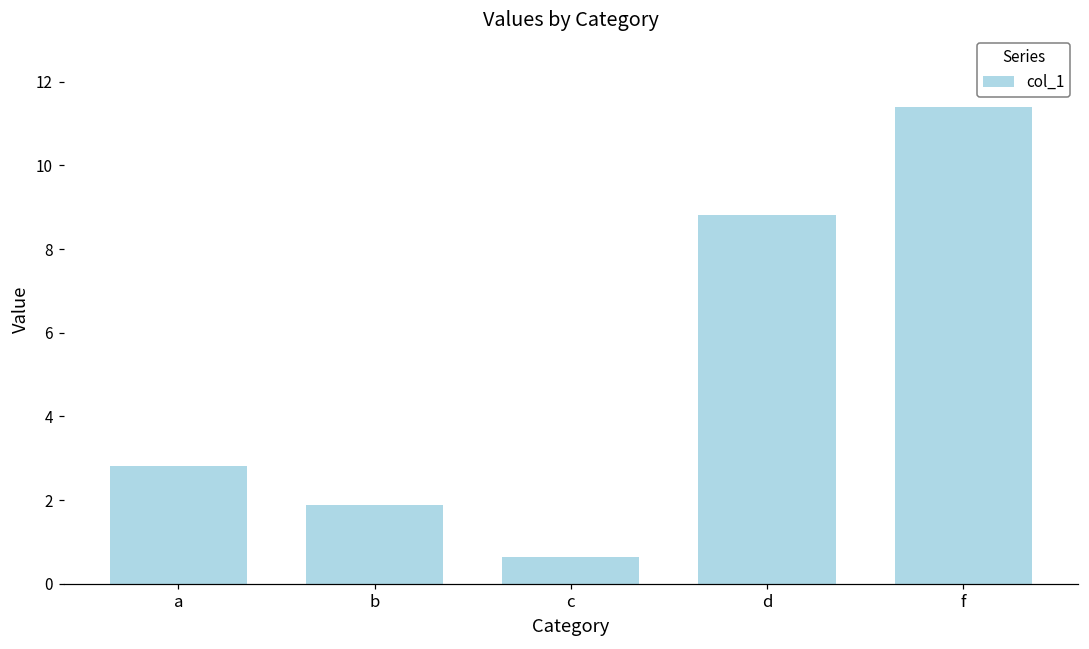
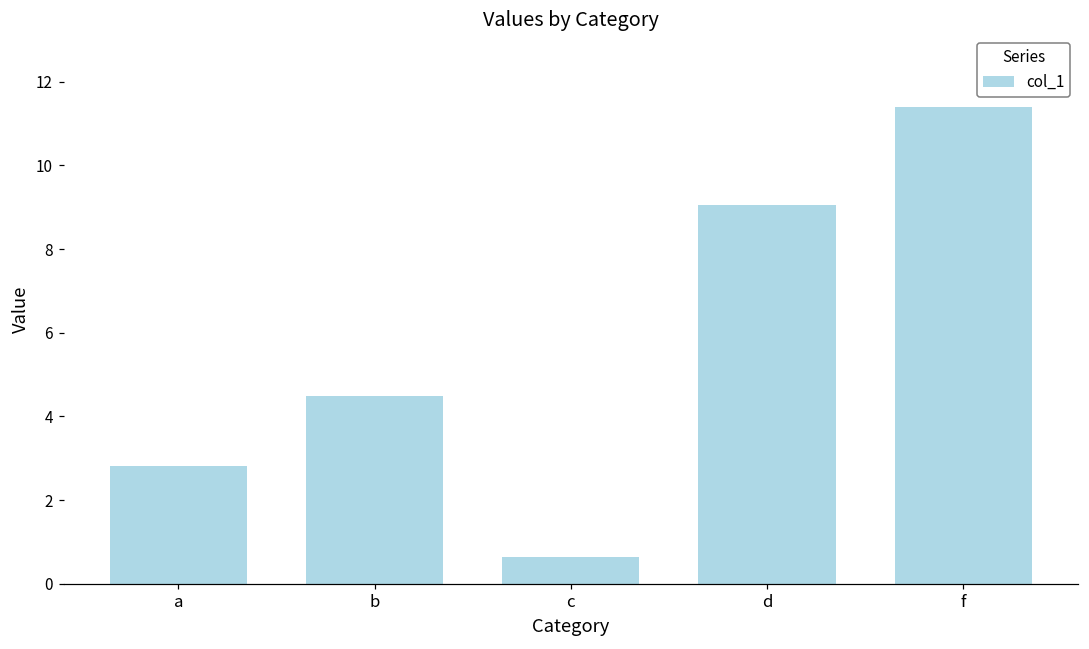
  {
    "a": 2.8,
-   "b": 1.9,
+   "b": 4.5,
    "c": 0.6,
-   "d": 8.8,
+   "d": 9.0,
    "f": 11.4
  }
